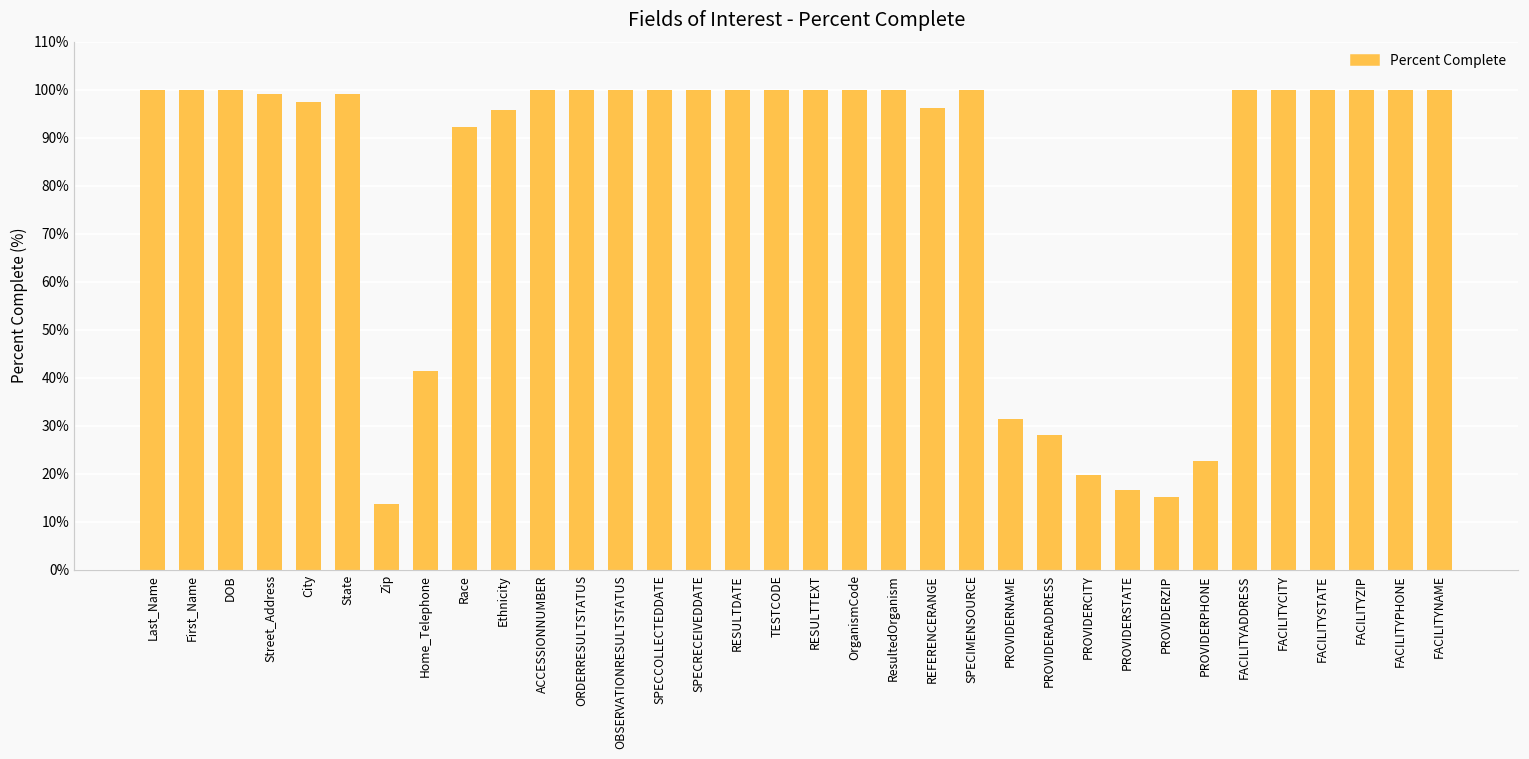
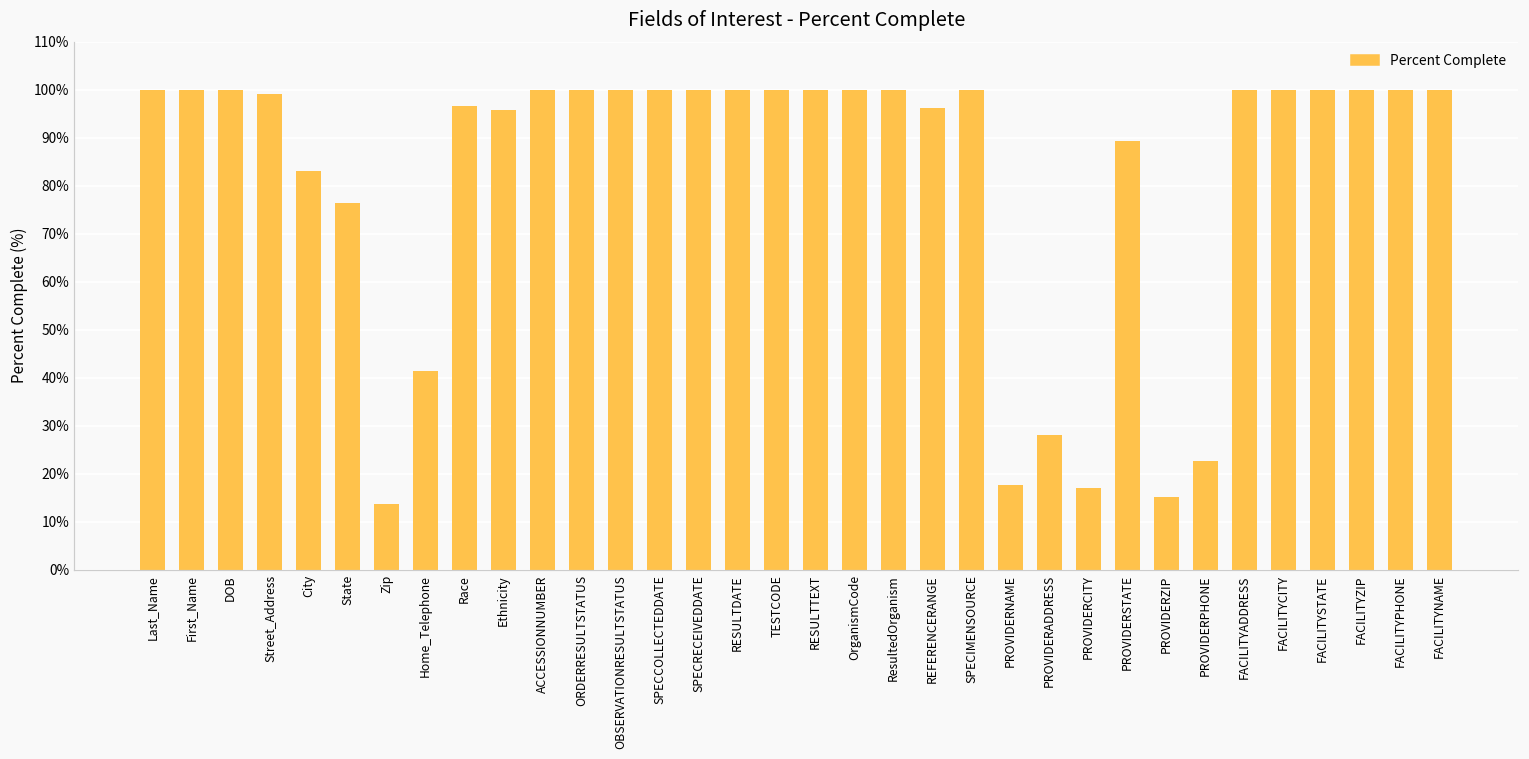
  {
    "Last_Name": "100%",
    "First_Name": "100%",
    "DOB": "100%",
    "Street_Address": "99%",
-   "City": "97%",
-   "State": "99%",
+   "City": "83%",
+   "State": "77%",
    "Zip": "14%",
    "Home_Telephone": "41%",
-   "Race": "92%",
+   "Race": "97%",
    "Ethnicity": "96%",
    "ACCESSIONNUMBER": "100%",
    "ORDERRESULTSTATUS": "100%",
    "OBSERVATIONRESULTSTATUS": "100%",
    "SPECCOLLECTEDDATE": "100%",
    "SPECRECEIVEDDATE": "100%",
    "RESULTDATE": "100%",
    "TESTCODE": "100%",
    "RESULTTEXT": "100%",
    "OrganismCode": "100%",
    "ResultedOrganism": "100%",
    "REFERENCERANGE": "96%",
    "SPECIMENSOURCE": "100%",
-   "PROVIDERNAME": "31%",
+   "PROVIDERNAME": "18%",
    "PROVIDERADDRESS": "28%",
-   "PROVIDERCITY": "20%",
-   "PROVIDERSTATE": "17%",
+   "PROVIDERCITY": "17%",
+   "PROVIDERSTATE": "89%",
    "PROVIDERZIP": "15%",
    "PROVIDERPHONE": "23%",
    "FACILITYADDRESS": "100%",
    "FACILITYCITY": "100%",
    "FACILITYSTATE": "100%",
    "FACILITYZIP": "100%",
    "FACILITYPHONE": "100%",
    "FACILITYNAME": "100%"
  }
